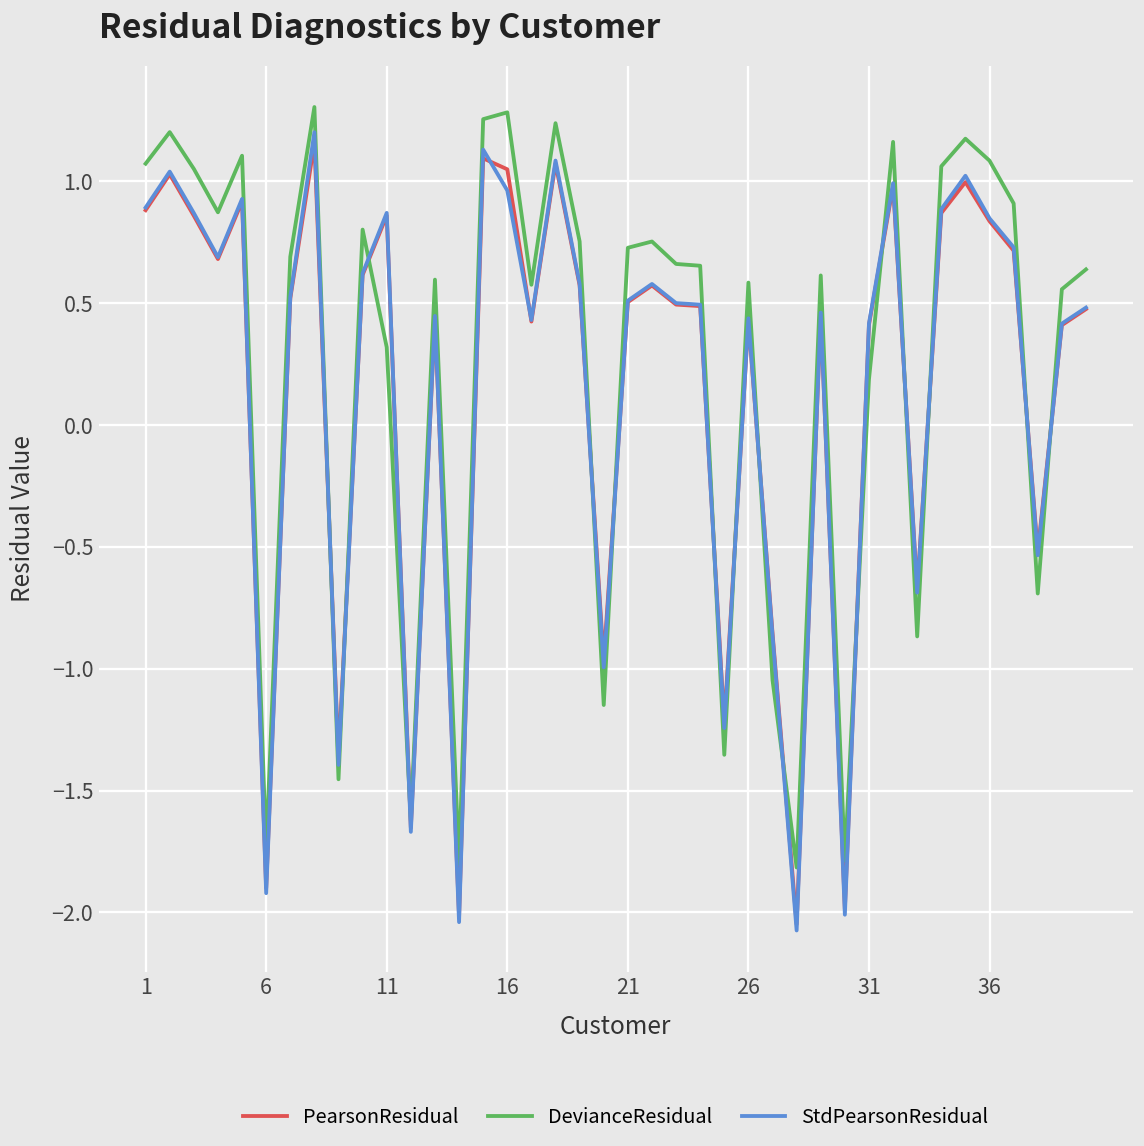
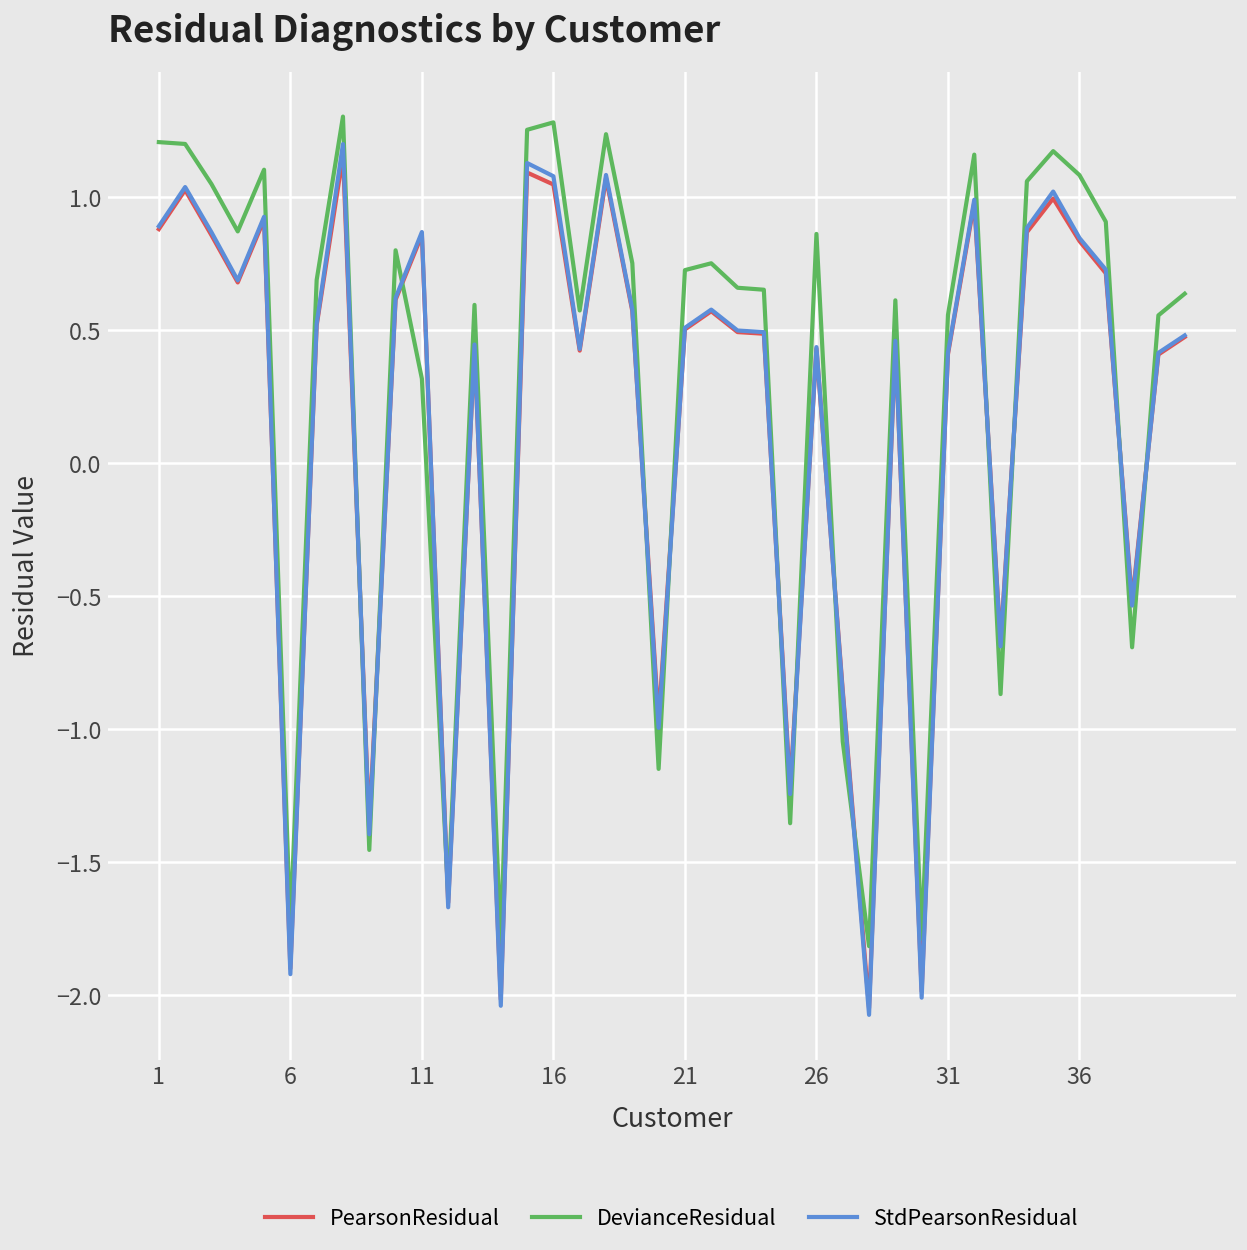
  {
    "PearsonResidual": {
      "6": -1.90,
      "16": 1.05,
      "36": 0.84
    },
    "DevianceResidual": {
-     "1": 1.07,
+     "1": 1.21,
      "6": -1.75,
      "11": 0.32,
      "16": 1.28,
      "21": 0.73,
-     "26": 0.58,
-     "31": 0.19,
+     "26": 0.86,
+     "31": 0.56,
      "36": 1.08
    },
    "StdPearsonResidual": {
      "6": -1.92,
-     "16": 0.96,
+     "16": 1.08,
      "36": 0.85
    }
  }
